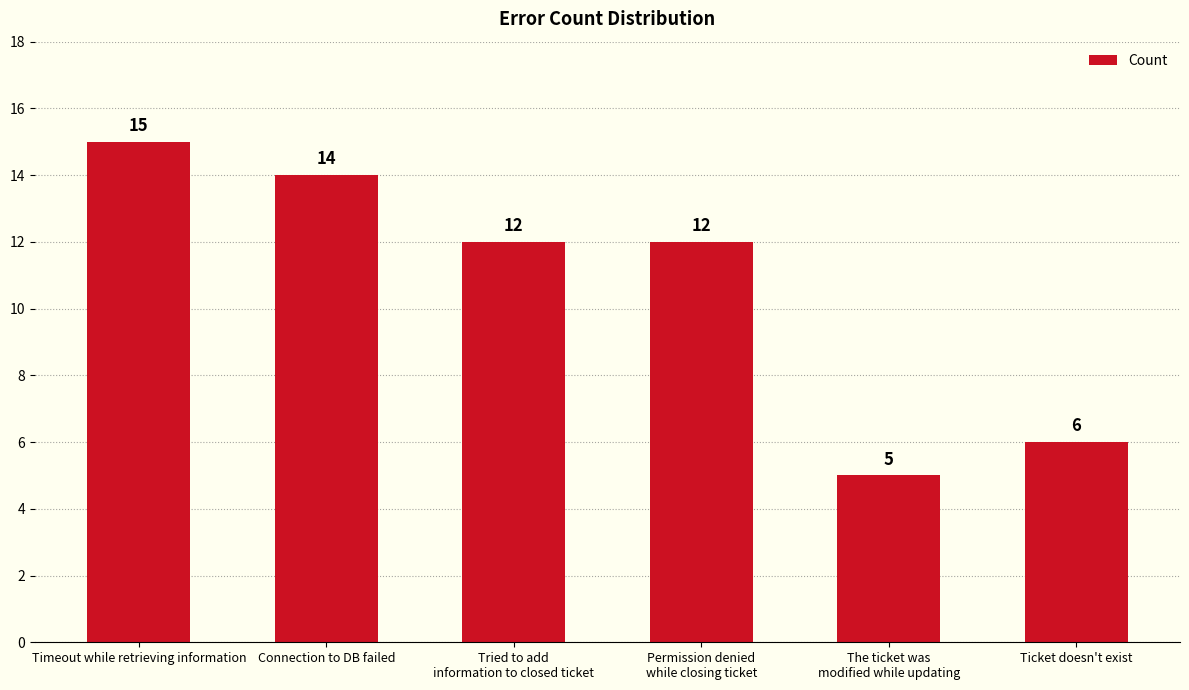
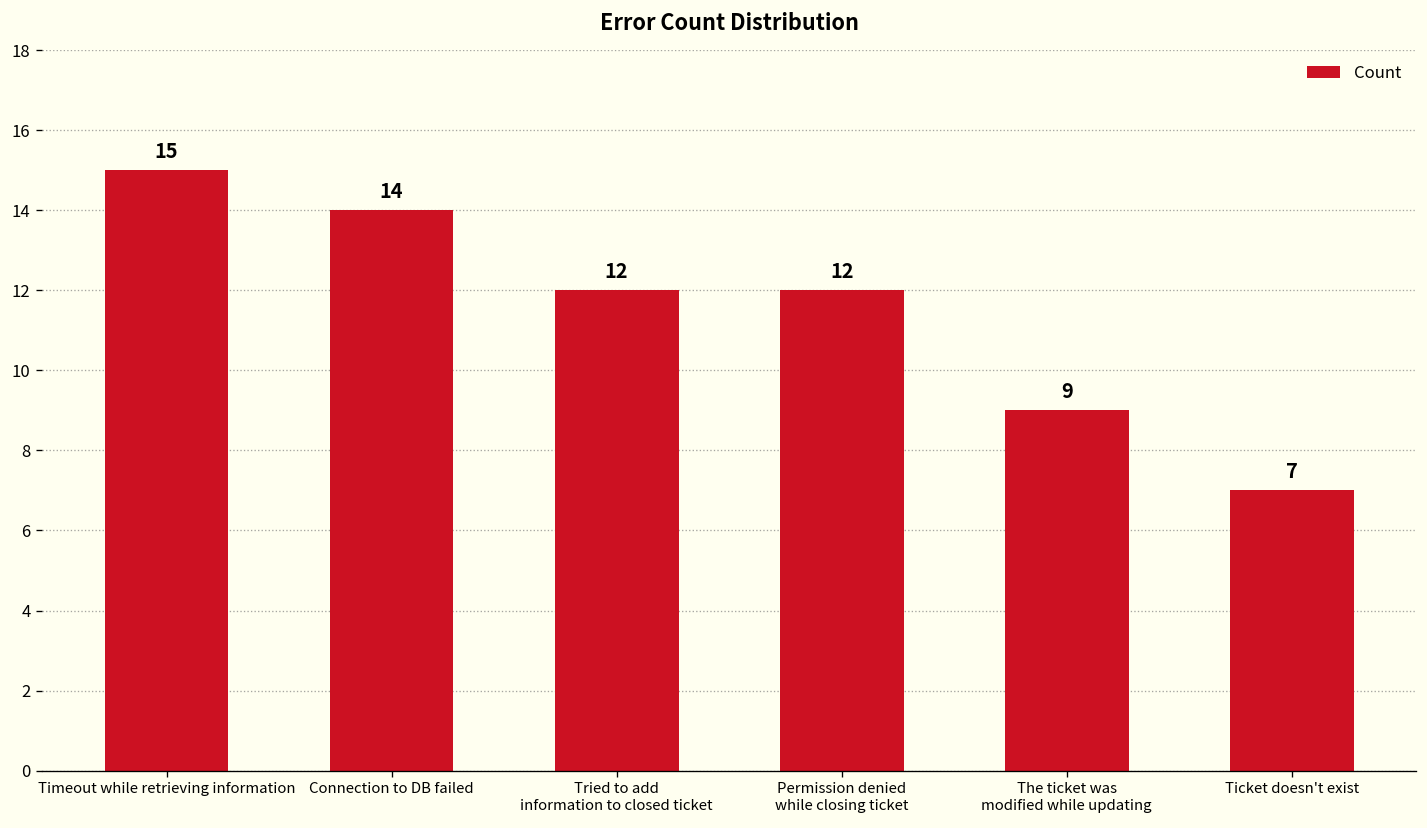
  {
    "Timeout while retrieving information": 15,
    "Connection to DB failed": 14,
    "Tried to add information to closed ticket": 12,
    "Permission denied while closing ticket": 12,
-   "The ticket was modified while updating": 5,
-   "Ticket doesn't exist": 6
+   "The ticket was modified while updating": 9,
+   "Ticket doesn't exist": 7
  }
